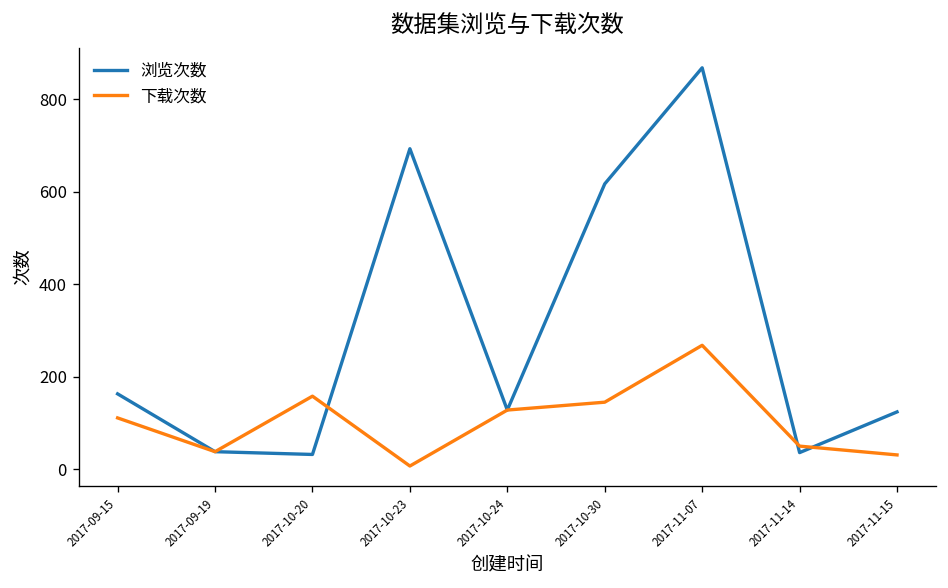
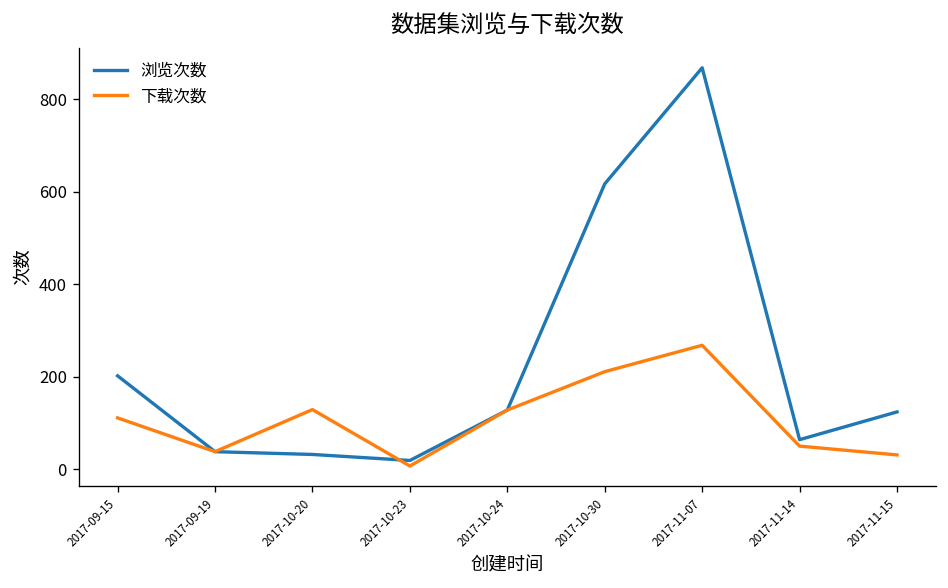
  {
    "浏览次数": {
-     "2017-09-15": 160,
+     "2017-09-15": 200,
      "2017-10-20": 30,
-     "2017-10-23": 690,
+     "2017-10-23": 20,
      "2017-10-30": 620,
      "2017-11-07": 870,
-     "2017-11-14": 40,
+     "2017-11-14": 60,
      "2017-11-15": 120
    },
    "下载次数": {
      "2017-09-15": 110,
-     "2017-10-20": 160,
+     "2017-10-20": 130,
      "2017-10-23": 10,
-     "2017-10-30": 150,
+     "2017-10-30": 210,
      "2017-11-07": 270,
      "2017-11-14": 50,
      "2017-11-15": 30
    }
  }
